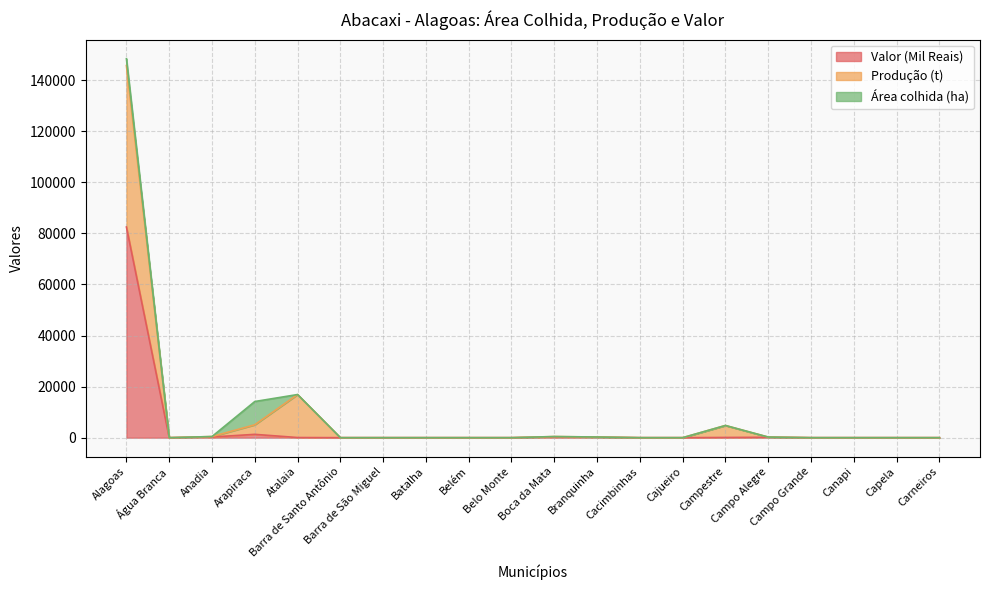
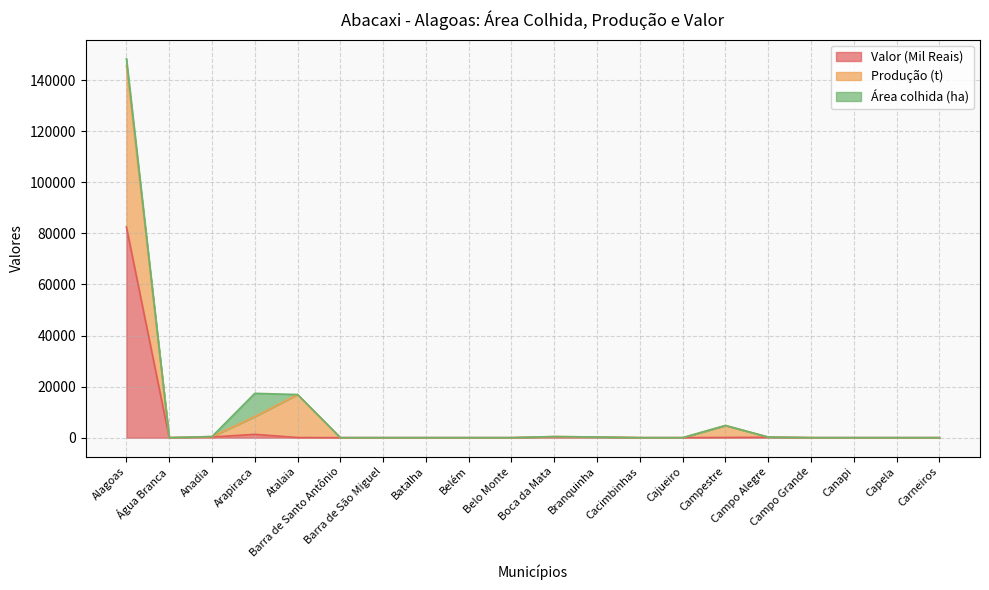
  {
    "Valor (Mil Reais)": {
      "Alagoas": 82000,
      "Arapiraca": 1000,
      "Atalaia": 0,
      "Campestre": 0
    },
    "Produção (t)": {
      "Alagoas": 63000,
-     "Arapiraca": 4000
+     "Arapiraca": 7000
    },
    "Área colhida (ha)": {
      "Alagoas": 3000,
      "Arapiraca": 9000
    }
  }
